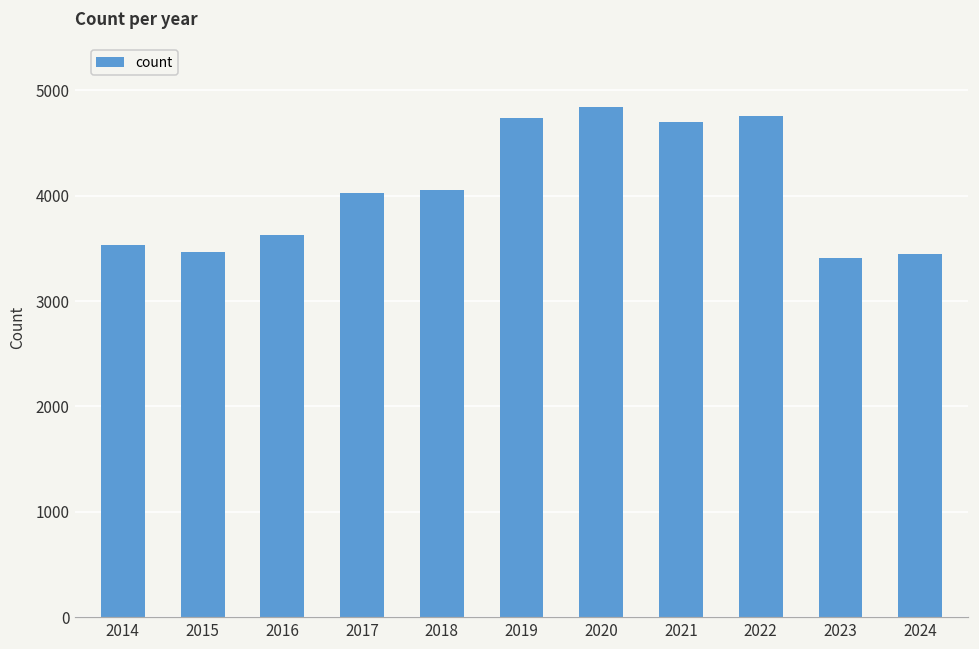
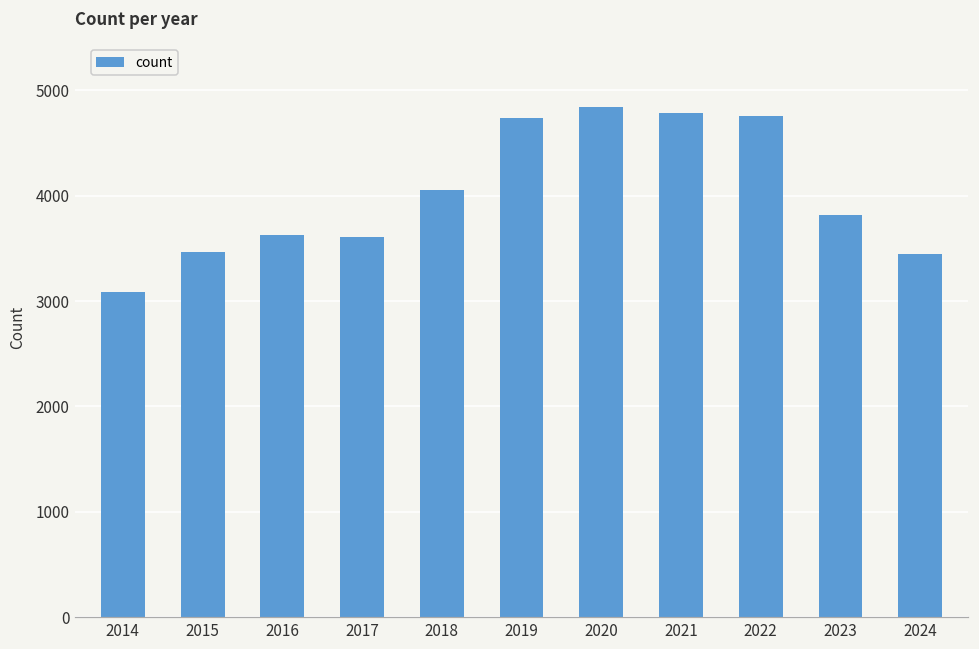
  {
-   "2014": 3500,
+   "2014": 3100,
    "2015": 3500,
    "2016": 3600,
-   "2017": 4000,
+   "2017": 3600,
    "2018": 4100,
    "2019": 4700,
    "2020": 4800,
-   "2021": 4700,
+   "2021": 4800,
    "2022": 4800,
-   "2023": 3400,
+   "2023": 3800,
    "2024": 3400
  }
